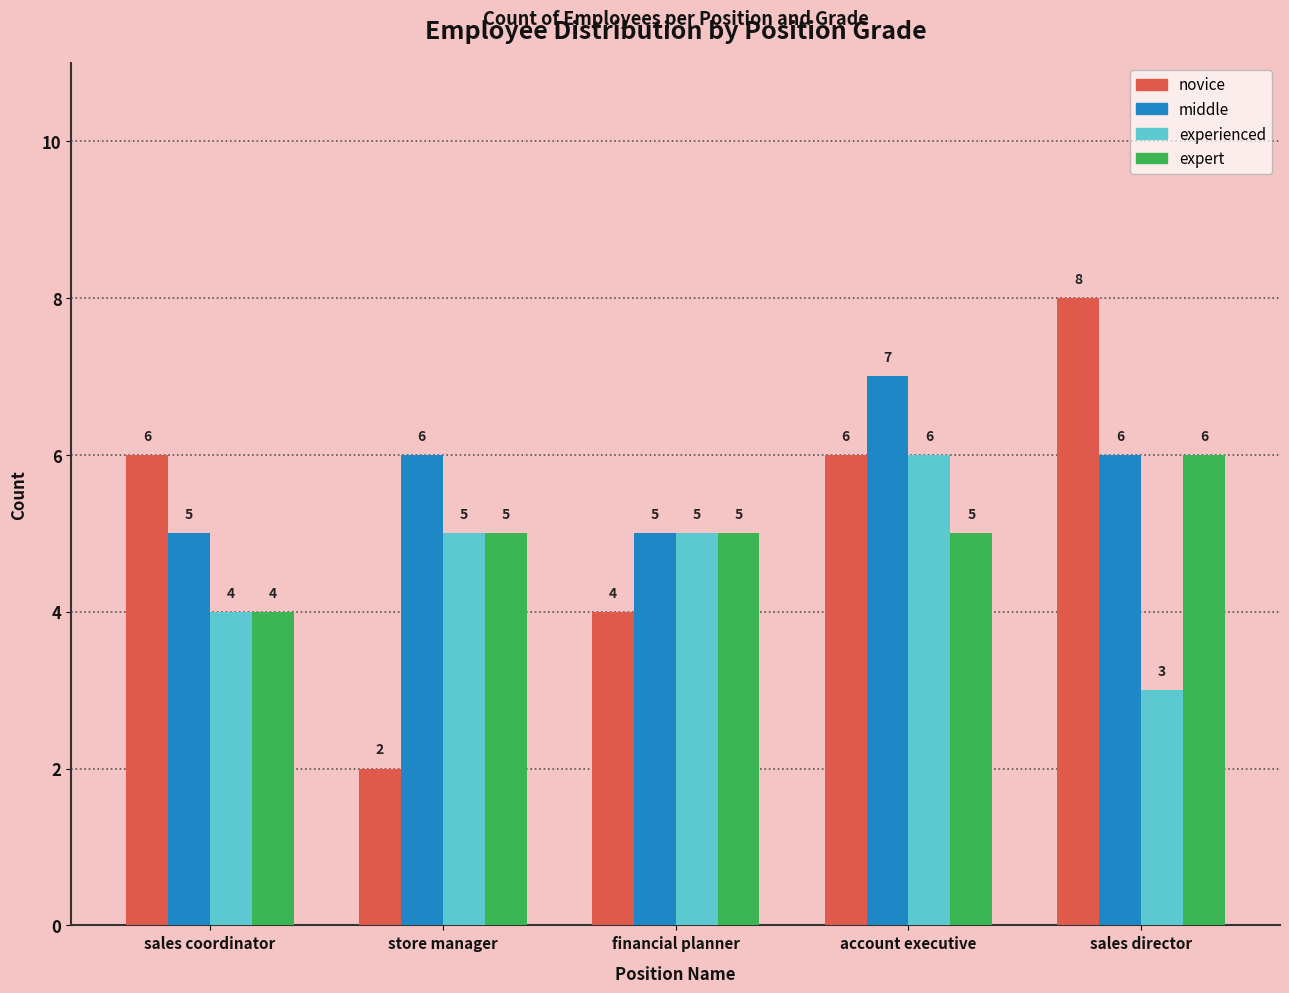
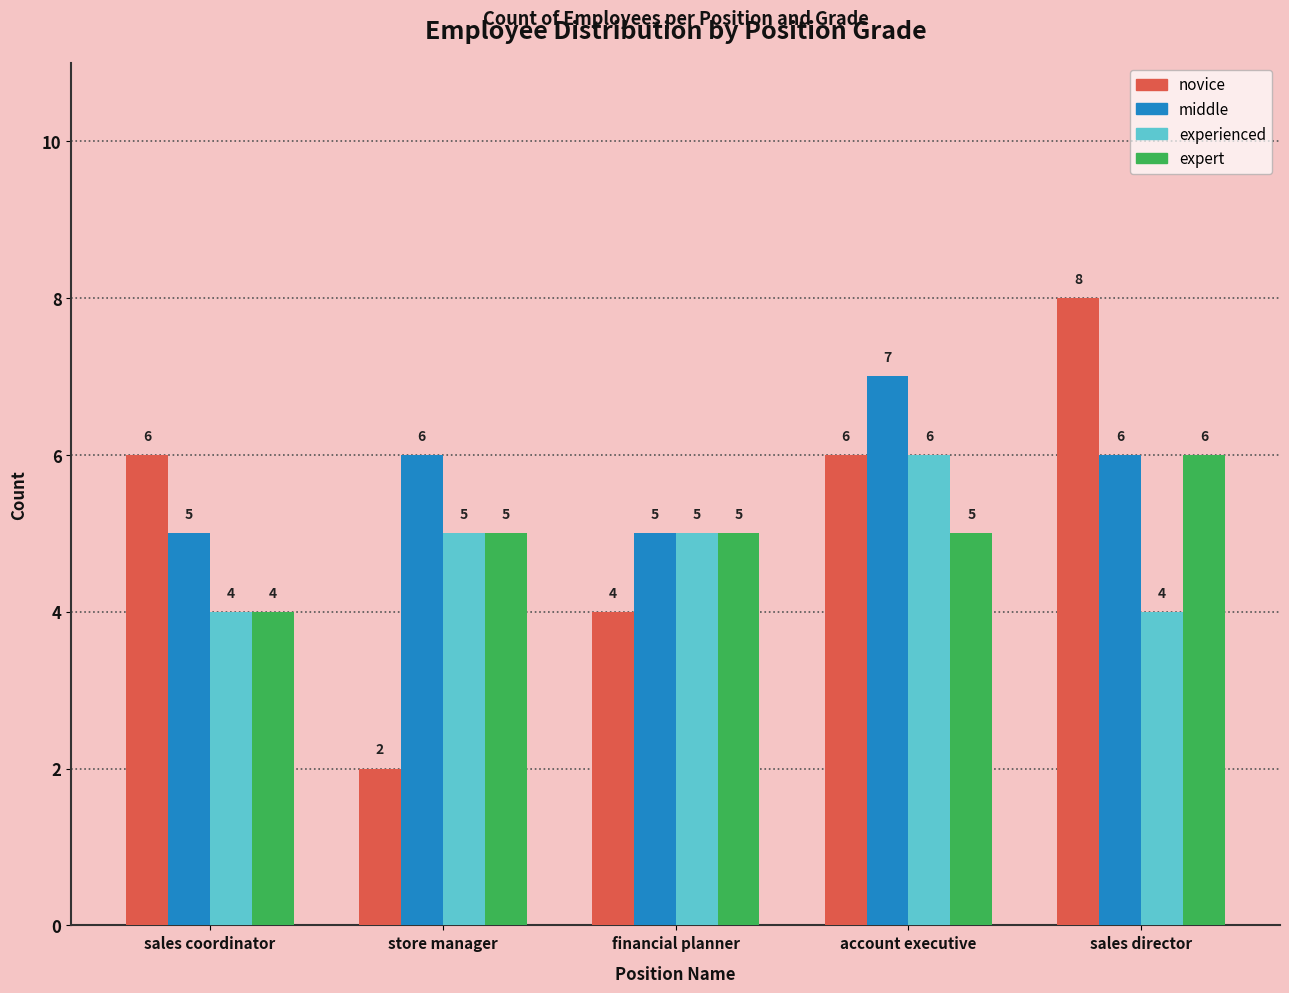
  {
    "novice": {
      "sales coordinator": 6,
      "store manager": 2,
      "financial planner": 4,
      "account executive": 6,
      "sales director": 8
    },
    "middle": {
      "sales coordinator": 5,
      "store manager": 6,
      "financial planner": 5,
      "account executive": 7,
      "sales director": 6
    },
    "experienced": {
      "sales coordinator": 4,
      "store manager": 5,
      "financial planner": 5,
      "account executive": 6,
-     "sales director": 3
+     "sales director": 4
    },
    "expert": {
      "sales coordinator": 4,
      "store manager": 5,
      "financial planner": 5,
      "account executive": 5,
      "sales director": 6
    }
  }
